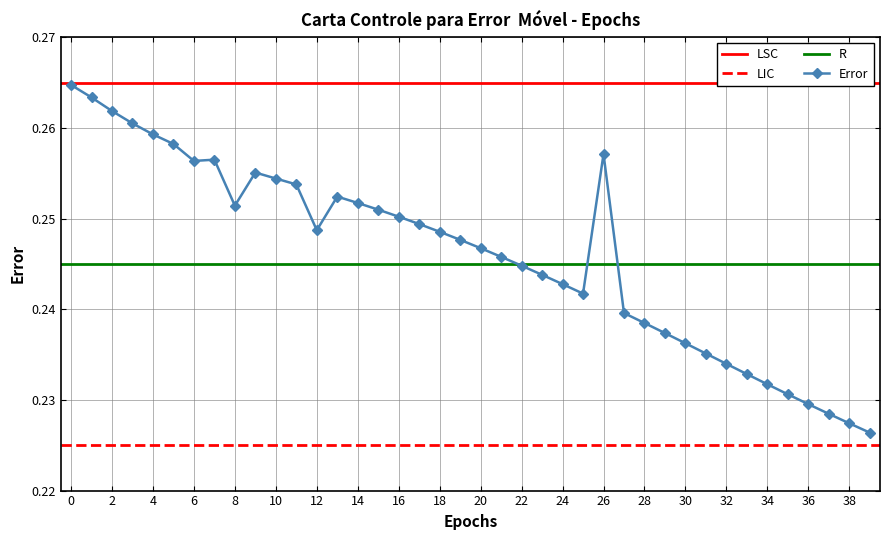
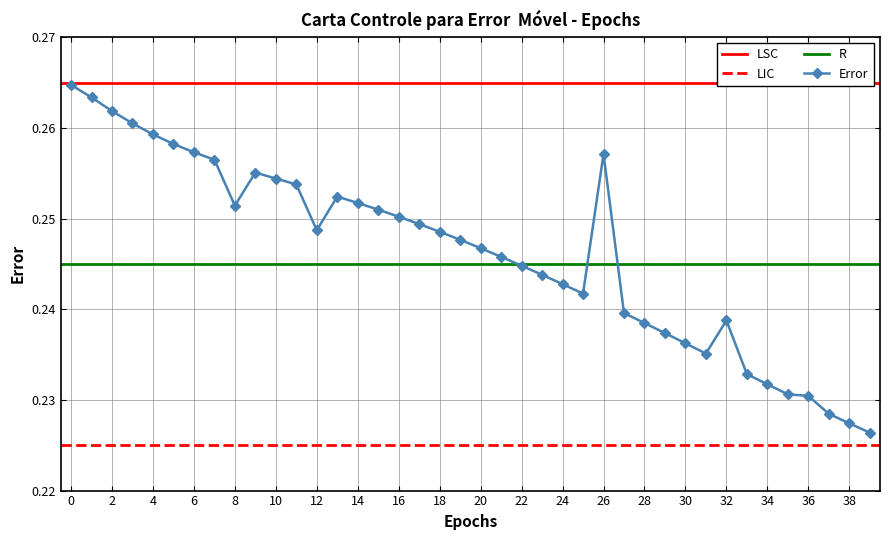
  {
    "0": 0.265,
    "2": 0.262,
    "4": 0.259,
-   "6": 0.256,
+   "6": 0.257,
    "8": 0.251,
    "10": 0.254,
    "12": 0.249,
    "14": 0.252,
    "16": 0.250,
    "18": 0.249,
    "20": 0.247,
    "22": 0.245,
    "24": 0.243,
    "26": 0.257,
    "28": 0.238,
    "30": 0.236,
-   "32": 0.234,
+   "32": 0.239,
    "34": 0.232,
-   "36": 0.2295,
+   "36": 0.2304,
    "38": 0.227
  }
